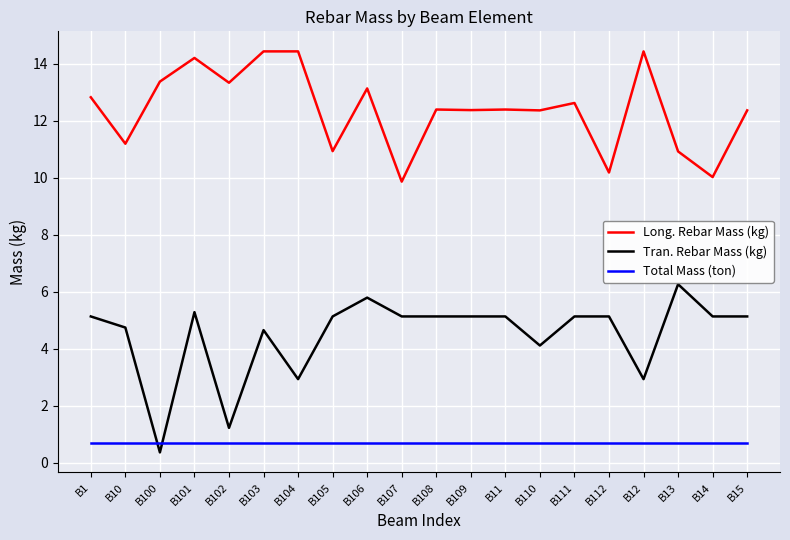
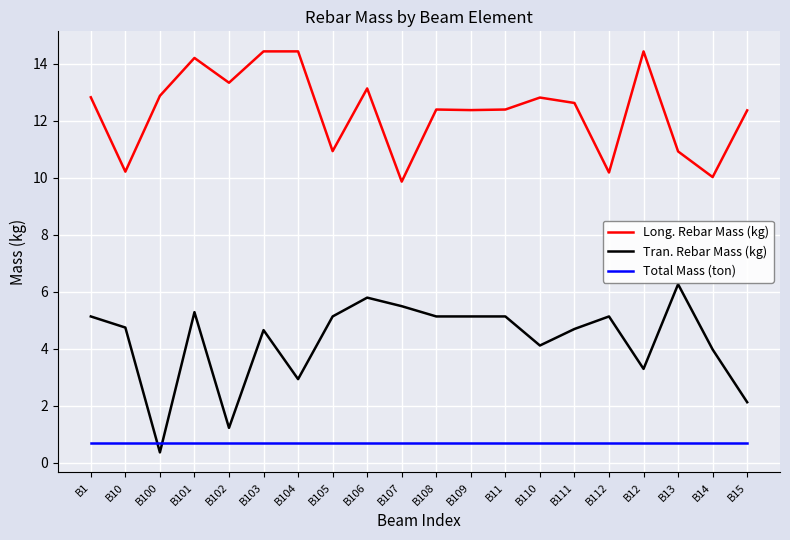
  {
    "Long. Rebar Mass (kg)": {
      "B1": 12.8,
-     "B10": 11.2,
-     "B100": 13.4,
+     "B10": 10.2,
+     "B100": 12.9,
      "B101": 14.2,
      "B102": 13.3,
      "B103": 14.4,
      "B104": 14.4,
      "B105": 10.9,
      "B106": 13.1,
      "B107": 9.9,
      "B108": 12.4,
      "B109": 12.4,
      "B11": 12.4,
-     "B110": 12.4,
+     "B110": 12.8,
      "B111": 12.6,
      "B112": 10.2,
      "B12": 14.4,
      "B13": 10.9,
      "B14": 10.0,
      "B15": 12.4
    },
    "Tran. Rebar Mass (kg)": {
      "B1": 5.1,
      "B10": 4.8,
      "B100": 0.4,
      "B101": 5.3,
      "B102": 1.2,
      "B103": 4.7,
      "B104": 2.9,
      "B105": 5.1,
      "B106": 5.8,
-     "B107": 5.1,
+     "B107": 5.5,
      "B108": 5.1,
      "B109": 5.1,
      "B11": 5.1,
      "B110": 4.1,
-     "B111": 5.1,
+     "B111": 4.7,
      "B112": 5.1,
-     "B12": 2.9,
+     "B12": 3.3,
      "B13": 6.3,
-     "B14": 5.1,
-     "B15": 5.1
+     "B14": 4.0,
+     "B15": 2.1
    },
    "Total Mass (ton)": {
      "B1": 0.7,
      "B10": 0.7,
      "B100": 0.7,
      "B101": 0.7,
      "B102": 0.7,
      "B103": 0.7,
      "B104": 0.7,
      "B105": 0.7,
      "B106": 0.7,
      "B107": 0.7,
      "B108": 0.7,
      "B109": 0.7,
      "B11": 0.7,
      "B110": 0.7,
      "B111": 0.7,
      "B112": 0.7,
      "B12": 0.7,
      "B13": 0.7,
      "B14": 0.7,
      "B15": 0.7
    }
  }
